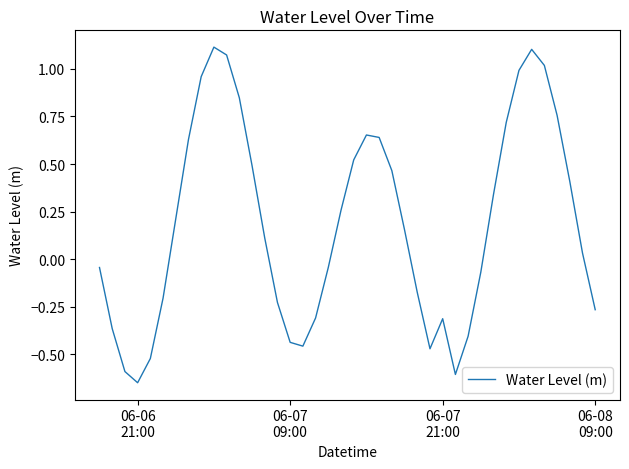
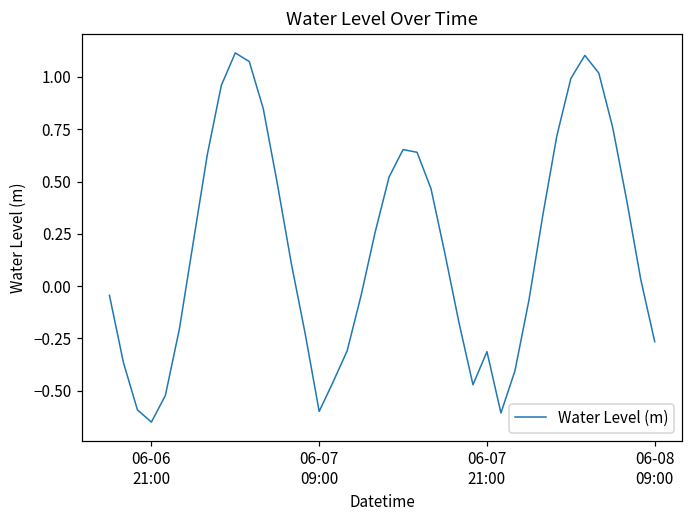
  {
    "06-06 21:00": -0.65,
-   "06-07 09:00": -0.44,
+   "06-07 09:00": -0.60,
    "06-07 21:00": -0.31,
    "06-08 09:00": -0.27
  }
